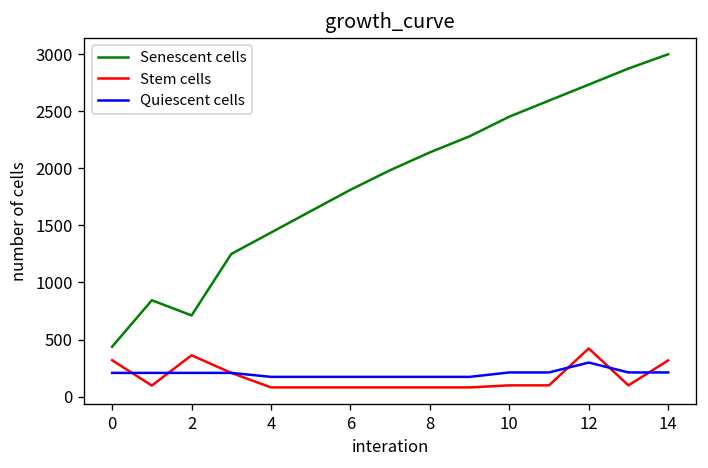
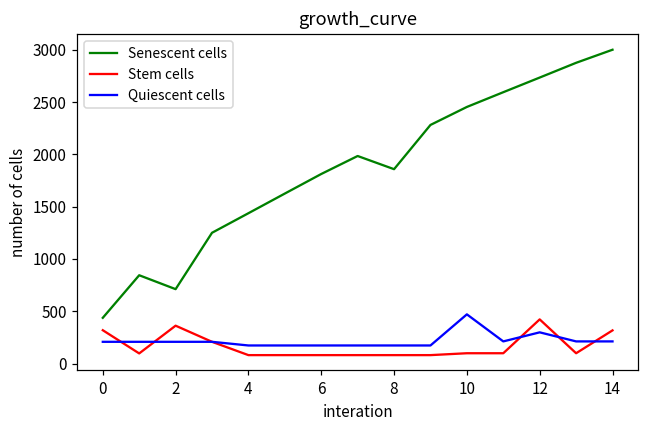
  {
    "Senescent cells": {
      "0": 400,
      "2": 700,
      "4": 1400,
      "6": 1800,
-     "8": 2100,
+     "8": 1900,
      "10": 2500,
      "12": 2700,
      "14": 3000
    },
    "Stem cells": {
      "0": 300,
      "2": 400,
      "4": 100,
      "6": 100,
      "8": 100,
      "10": 100,
      "12": 400,
      "14": 300
    },
    "Quiescent cells": {
      "0": 200,
      "2": 200,
      "4": 200,
      "6": 200,
      "8": 200,
-     "10": 200,
+     "10": 500,
      "12": 300,
      "14": 200
    }
  }
